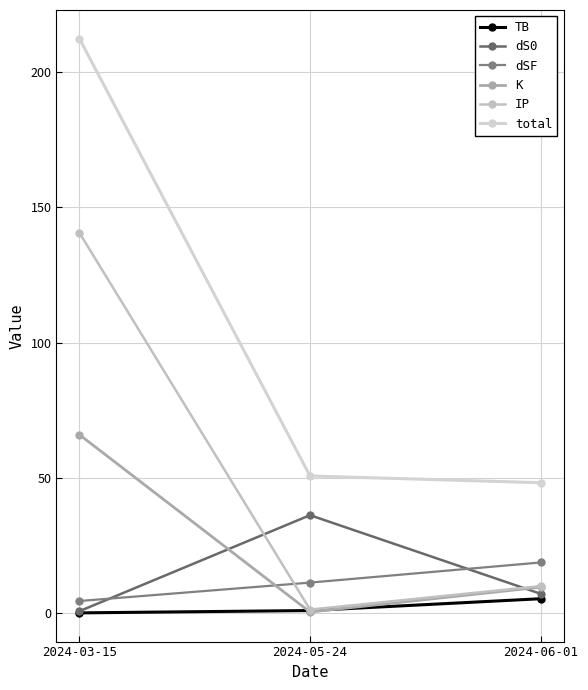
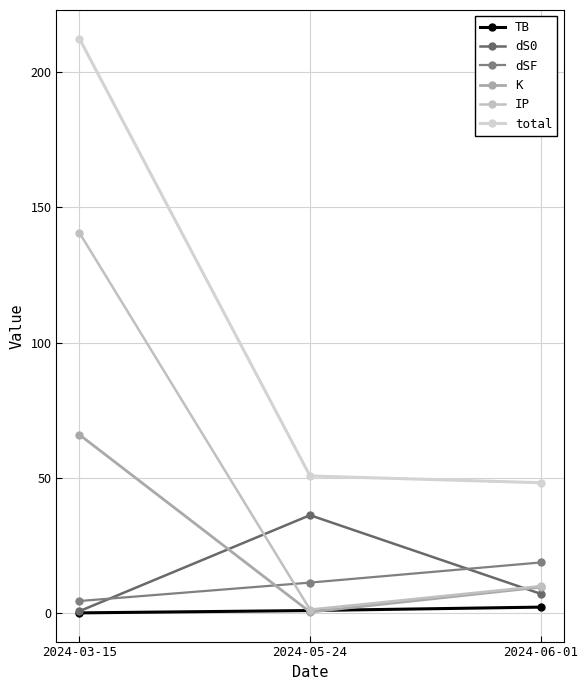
  {
    "TB": {
-     "2024-06-01": 5
+     "2024-06-01": 2
    }
  }
